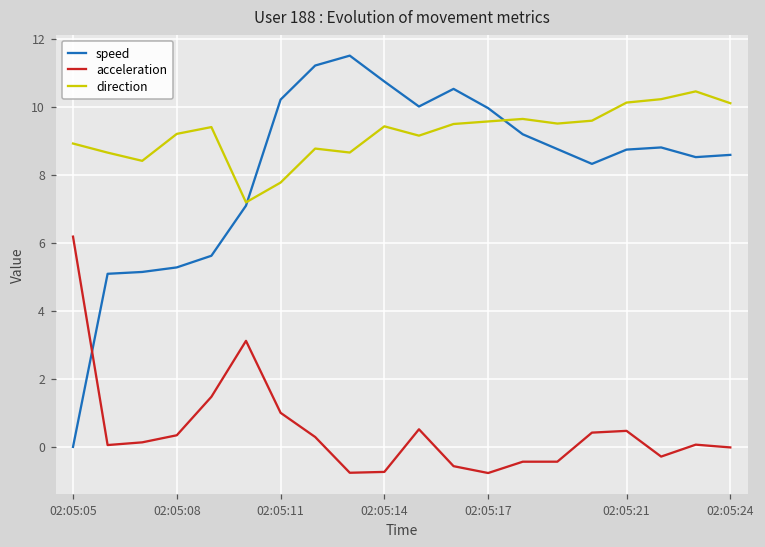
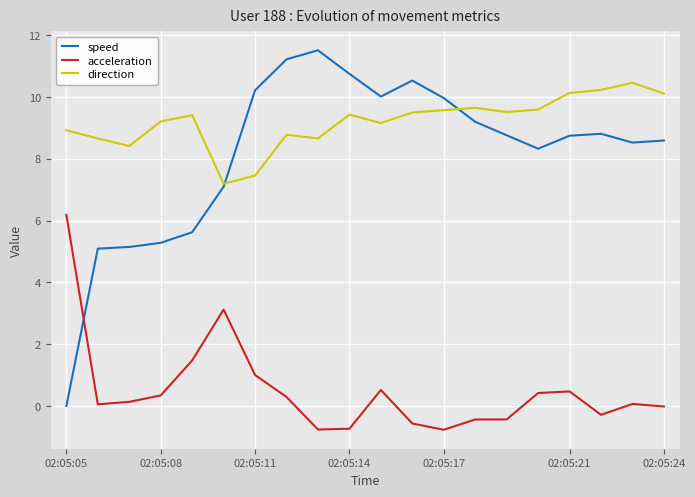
  {
    "speed": {
      "02:05:05": 0.0,
      "02:05:08": 5.3,
      "02:05:11": 10.2,
      "02:05:14": 10.7,
      "02:05:17": 10.0,
      "02:05:21": 8.7,
      "02:05:24": 8.6
    },
    "acceleration": {
      "02:05:05": 6.2,
      "02:05:08": 0.3,
      "02:05:11": 1.0,
      "02:05:14": -0.7,
      "02:05:17": -0.8,
      "02:05:21": 0.5,
      "02:05:24": 0.0
    },
    "direction": {
      "02:05:05": 8.9,
      "02:05:08": 9.2,
-     "02:05:11": 7.8,
+     "02:05:11": 7.5,
      "02:05:14": 9.4,
      "02:05:17": 9.6,
      "02:05:21": 10.1,
      "02:05:24": 10.1
    }
  }
